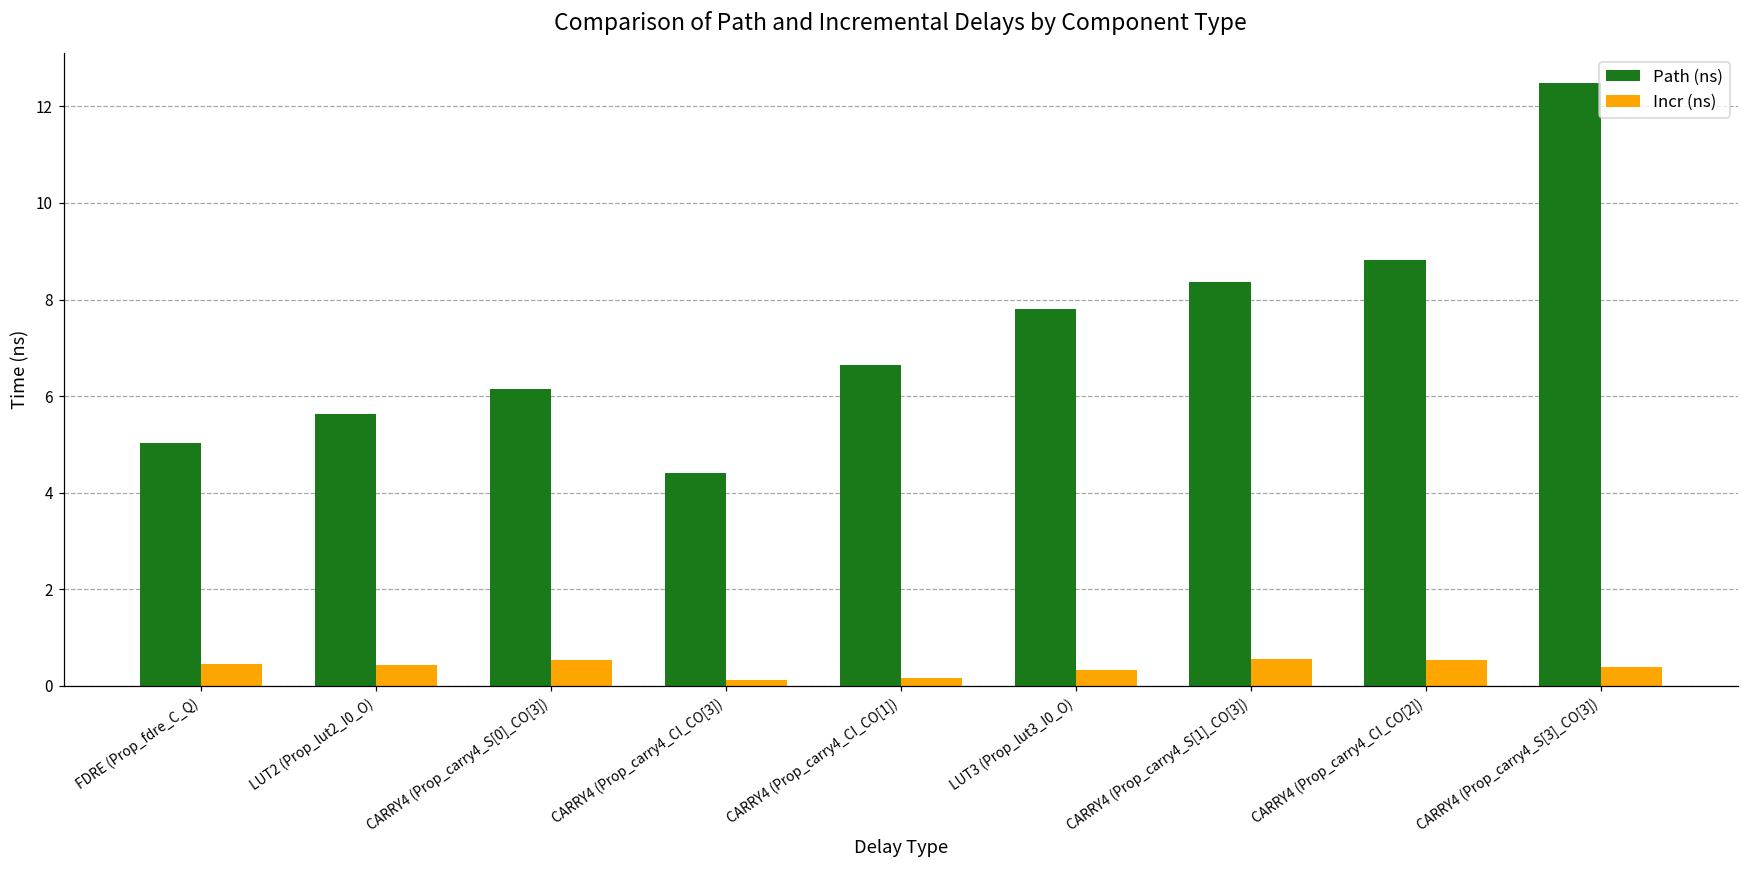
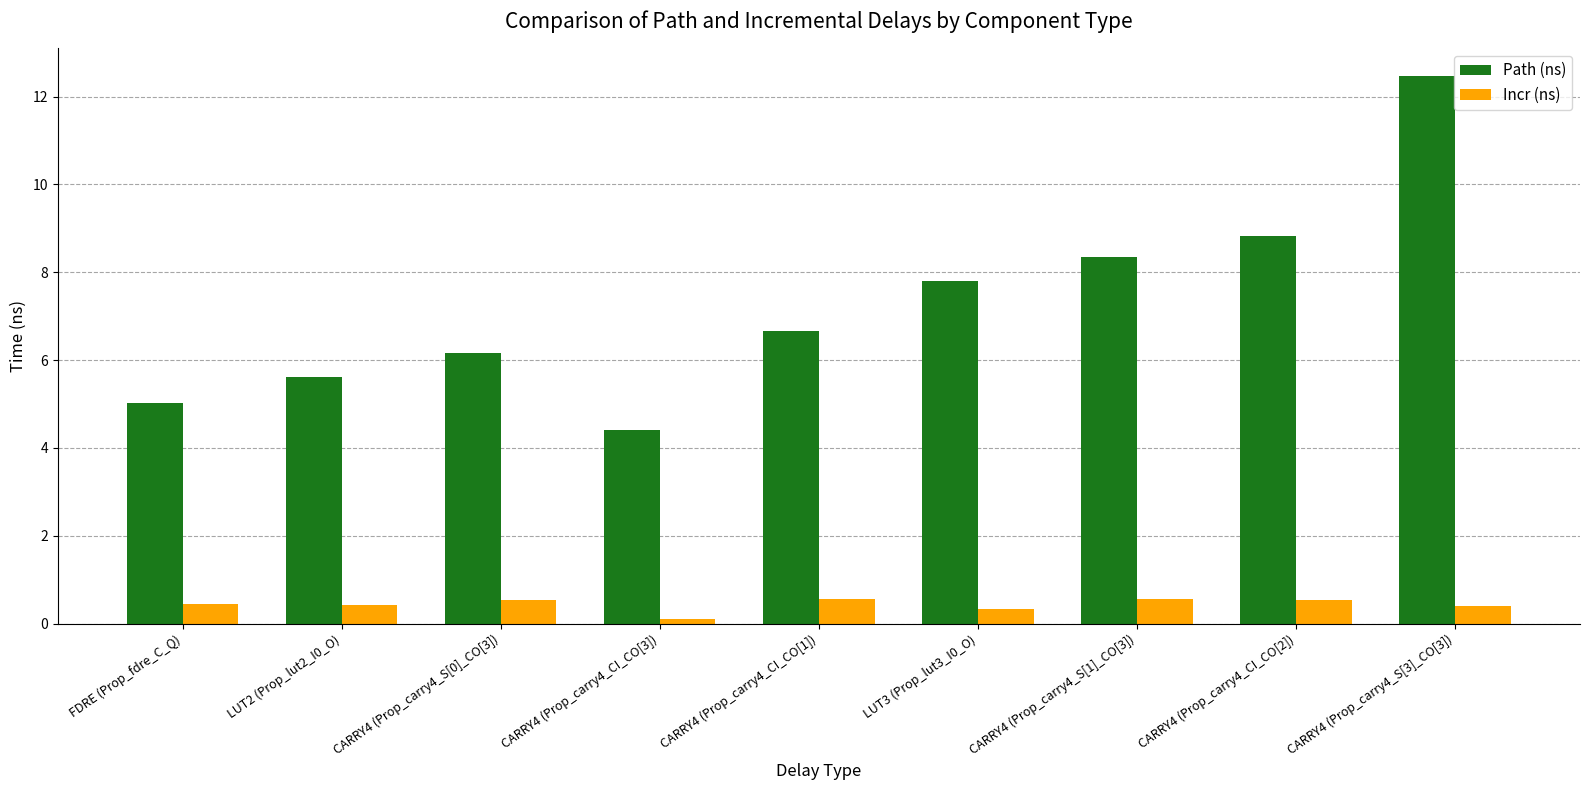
  {
    "Path (ns)": {
      "FDRE (Prop_fdre_C_Q)": 5.0,
      "LUT2 (Prop_lut2_I0_O)": 5.6,
      "CARRY4 (Prop_carry4_S[0]_CO[3])": 6.2,
      "CARRY4 (Prop_carry4_CI_CO[3])": 4.4,
      "CARRY4 (Prop_carry4_CI_CO[1])": 6.7,
      "LUT3 (Prop_lut3_I0_O)": 7.8,
      "CARRY4 (Prop_carry4_S[1]_CO[3])": 8.4,
      "CARRY4 (Prop_carry4_CI_CO[2])": 8.8,
      "CARRY4 (Prop_carry4_S[3]_CO[3])": 12.5
    },
    "Incr (ns)": {
      "FDRE (Prop_fdre_C_Q)": 0.5,
      "LUT2 (Prop_lut2_I0_O)": 0.4,
      "CARRY4 (Prop_carry4_S[0]_CO[3])": 0.5,
      "CARRY4 (Prop_carry4_CI_CO[3])": 0.1,
-     "CARRY4 (Prop_carry4_CI_CO[1])": 0.2,
+     "CARRY4 (Prop_carry4_CI_CO[1])": 0.6,
      "LUT3 (Prop_lut3_I0_O)": 0.3,
      "CARRY4 (Prop_carry4_S[1]_CO[3])": 0.6,
      "CARRY4 (Prop_carry4_CI_CO[2])": 0.5,
      "CARRY4 (Prop_carry4_S[3]_CO[3])": 0.4
    }
  }
